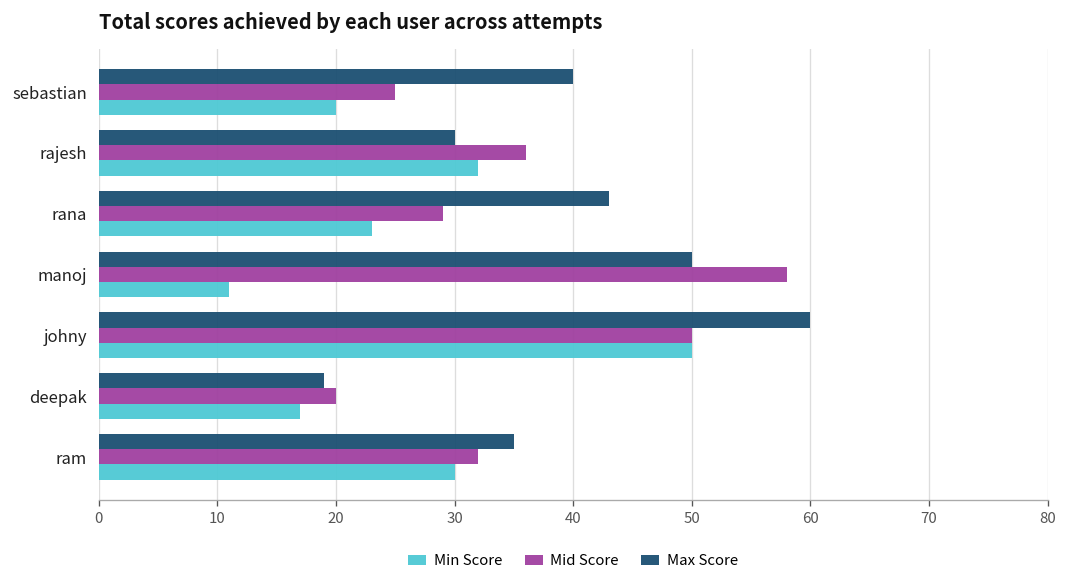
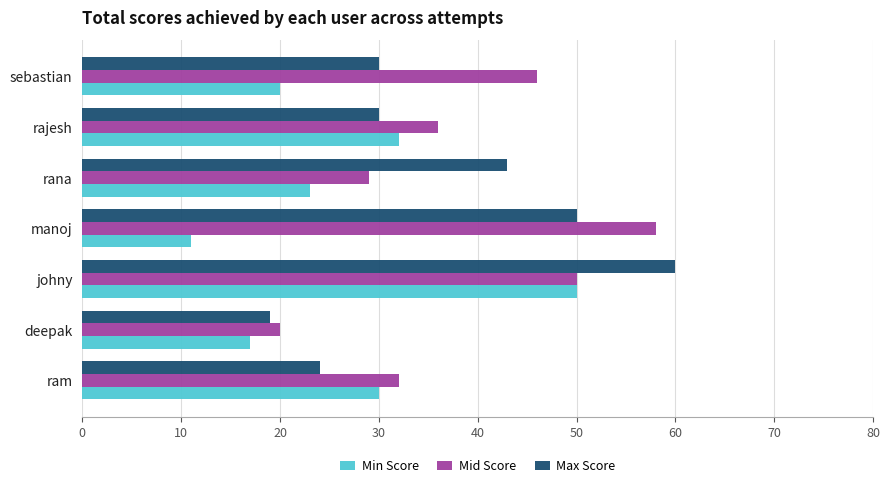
  {
    "Min Score": {
      "sebastian": 20,
      "rajesh": 32,
      "rana": 23,
      "manoj": 11,
      "johny": 50,
      "deepak": 17,
      "ram": 30
    },
    "Mid Score": {
-     "sebastian": 25,
+     "sebastian": 46,
      "rajesh": 36,
      "rana": 29,
      "manoj": 58,
      "johny": 50,
      "deepak": 20,
      "ram": 32
    },
    "Max Score": {
-     "sebastian": 40,
+     "sebastian": 30,
      "rajesh": 30,
      "rana": 43,
      "manoj": 50,
      "johny": 60,
      "deepak": 19,
-     "ram": 35
+     "ram": 24
    }
  }
